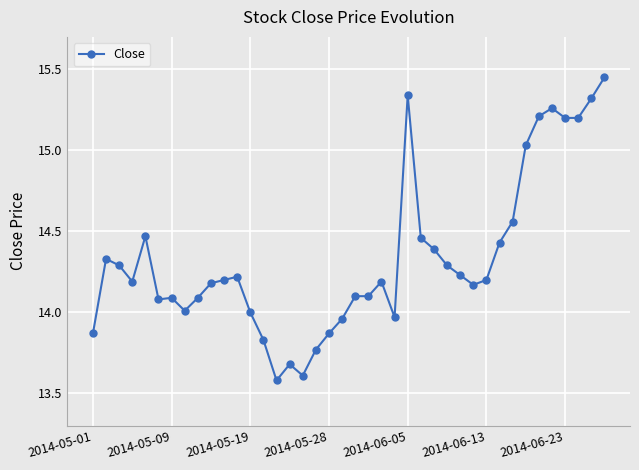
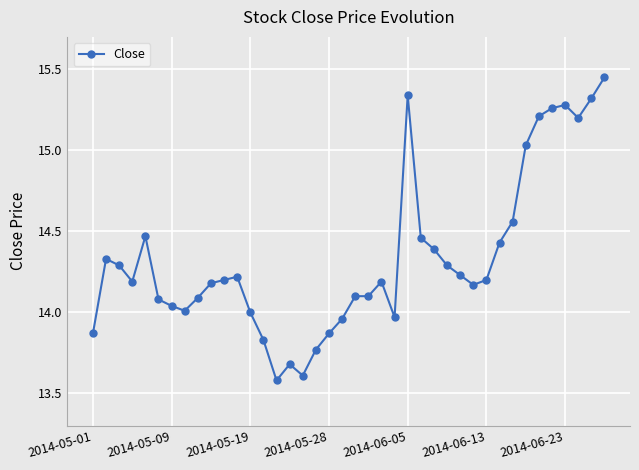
  {
    "2014-05-01": 13.87,
-   "2014-05-09": 14.09,
+   "2014-05-09": 14.04,
    "2014-05-19": 14.00,
    "2014-05-28": 13.87,
    "2014-06-05": 15.34,
    "2014-06-13": 14.20,
-   "2014-06-23": 15.20
+   "2014-06-23": 15.28
  }
